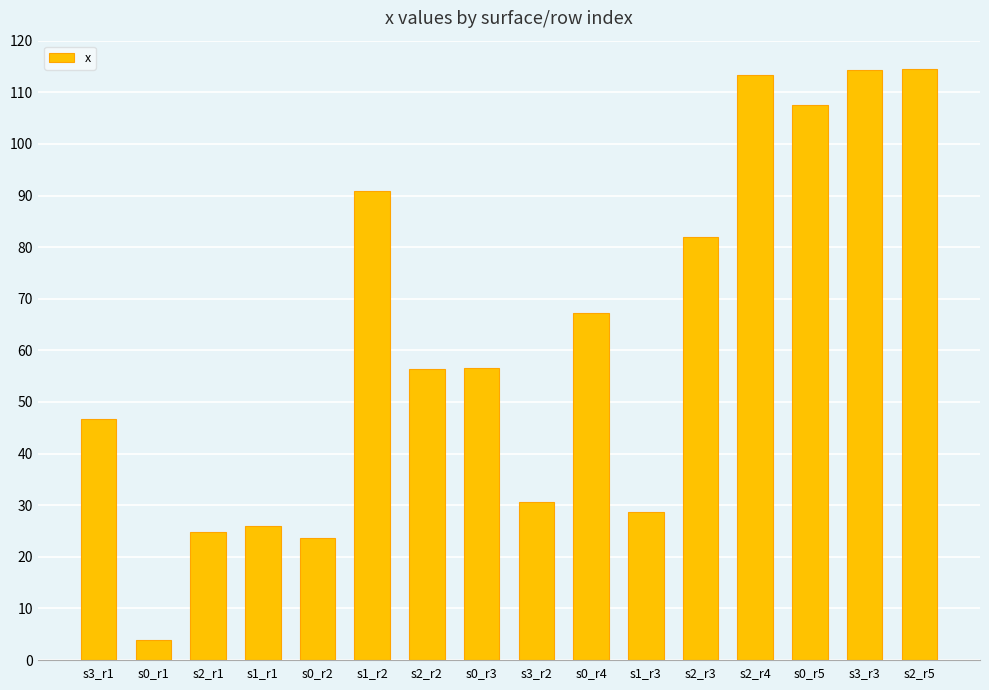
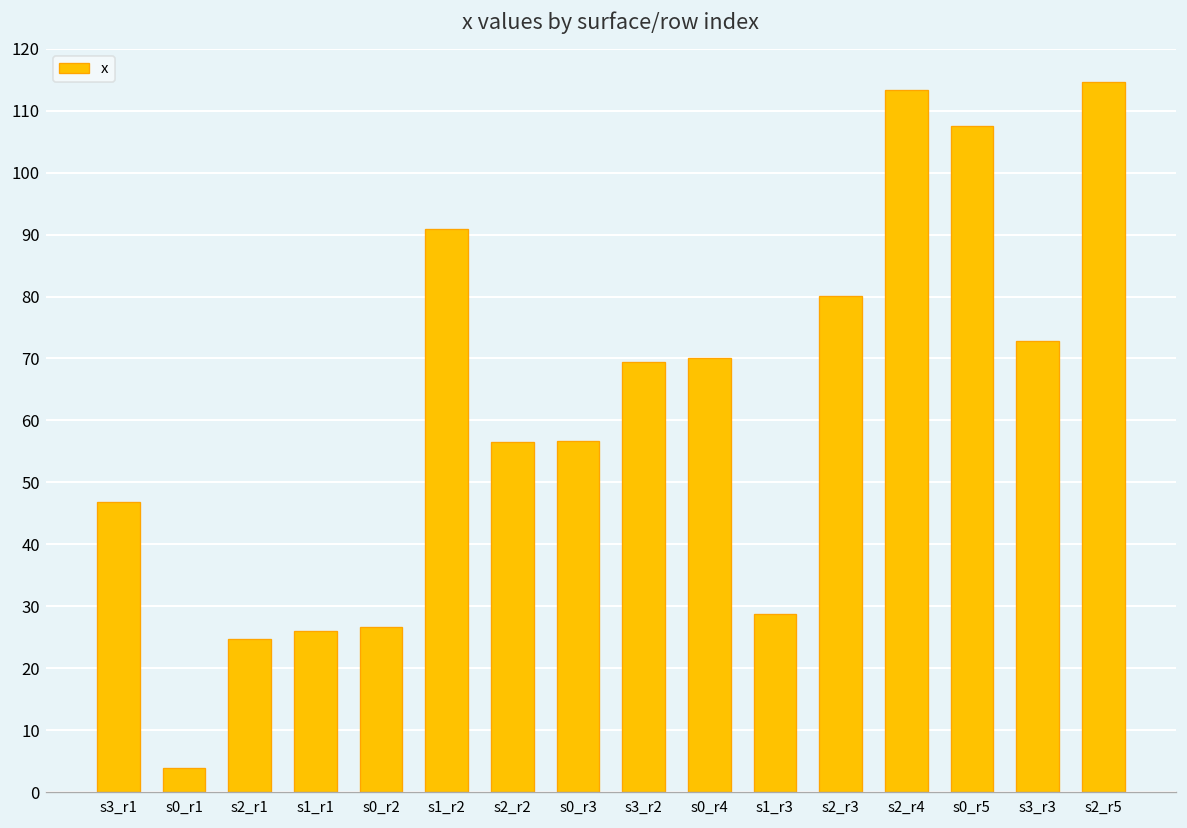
  {
    "s3_r1": 47,
    "s0_r1": 4,
    "s2_r1": 25,
    "s1_r1": 26,
-   "s0_r2": 24,
+   "s0_r2": 27,
    "s1_r2": 91,
    "s2_r2": 56,
    "s0_r3": 57,
-   "s3_r2": 31,
-   "s0_r4": 67,
+   "s3_r2": 69,
+   "s0_r4": 70,
    "s1_r3": 29,
-   "s2_r3": 82,
+   "s2_r3": 80,
    "s2_r4": 113,
    "s0_r5": 108,
-   "s3_r3": 114,
+   "s3_r3": 73,
    "s2_r5": 115
  }
